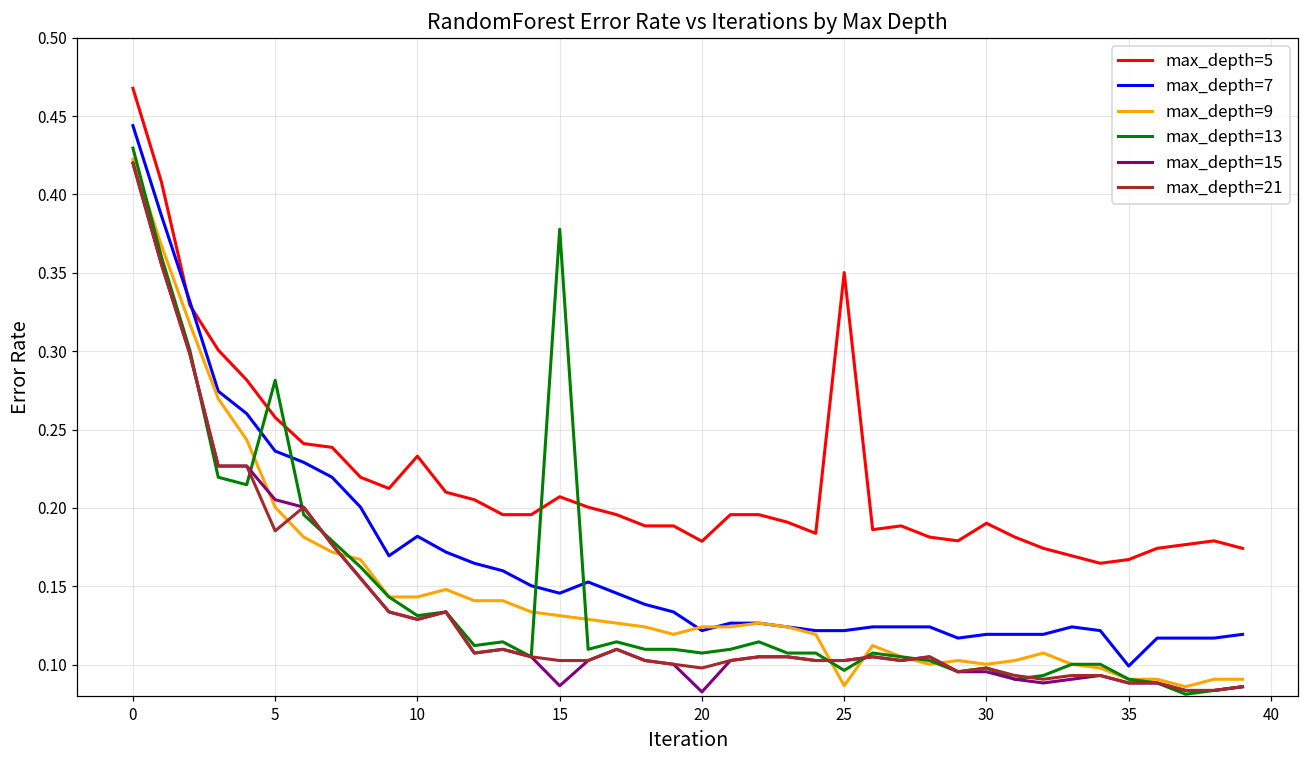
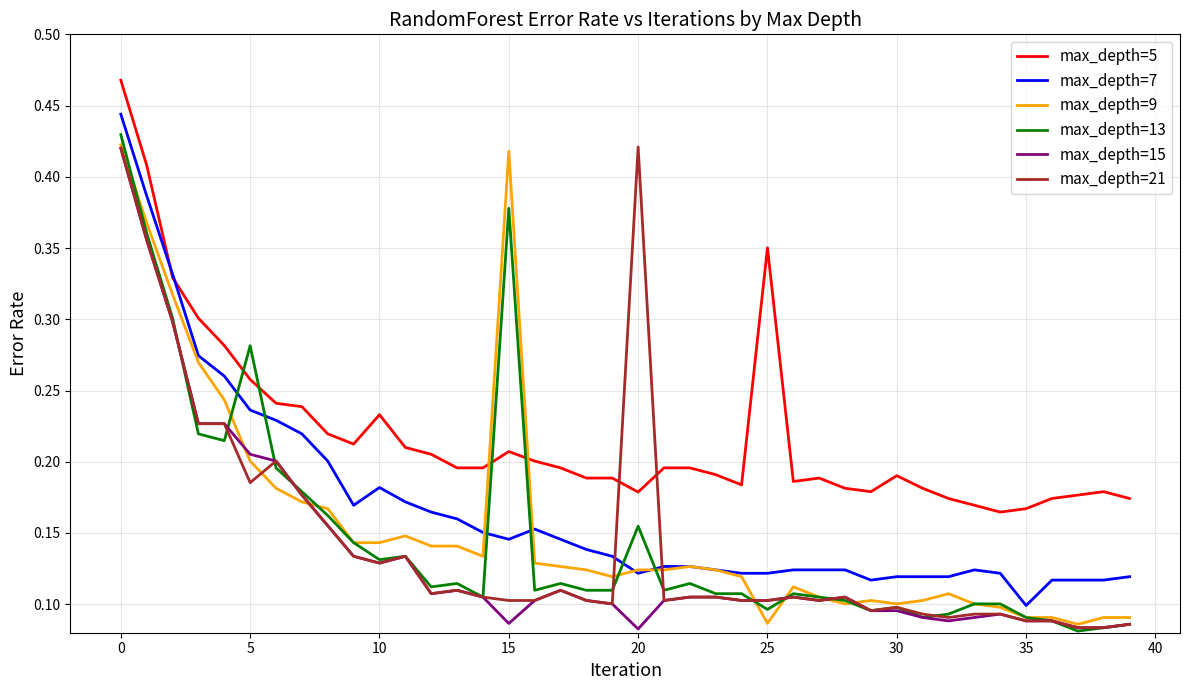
  {
    "max_depth=5": {
      "0": 0.468,
      "5": 0.258,
      "10": 0.233,
      "15": 0.207,
      "20": 0.179,
      "25": 0.350,
      "30": 0.190,
      "35": 0.167
    },
    "max_depth=7": {
      "0": 0.444,
      "5": 0.236,
      "10": 0.182,
      "15": 0.146,
      "20": 0.122,
      "25": 0.122,
      "30": 0.119,
      "35": 0.099
    },
    "max_depth=9": {
      "0": 0.422,
      "5": 0.200,
      "10": 0.143,
-     "15": 0.131,
+     "15": 0.418,
      "20": 0.124,
      "25": 0.087,
      "30": 0.100
    },
    "max_depth=13": {
      "0": 0.430,
      "5": 0.281,
      "10": 0.131,
      "15": 0.378,
-     "20": 0.107,
+     "20": 0.155,
      "25": 0.096
    },
    "max_depth=15": {
      "5": 0.205,
      "15": 0.087,
      "20": 0.083,
      "30": 0.095
    },
    "max_depth=21": {
      "5": 0.185,
      "15": 0.103,
-     "20": 0.098
+     "20": 0.421
    }
  }
